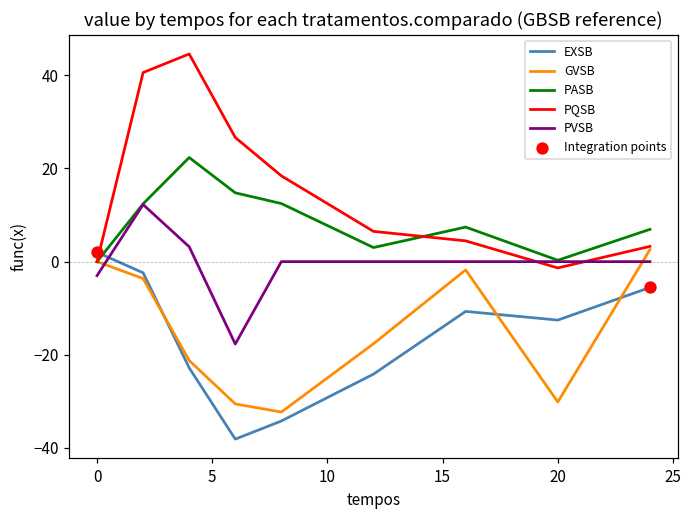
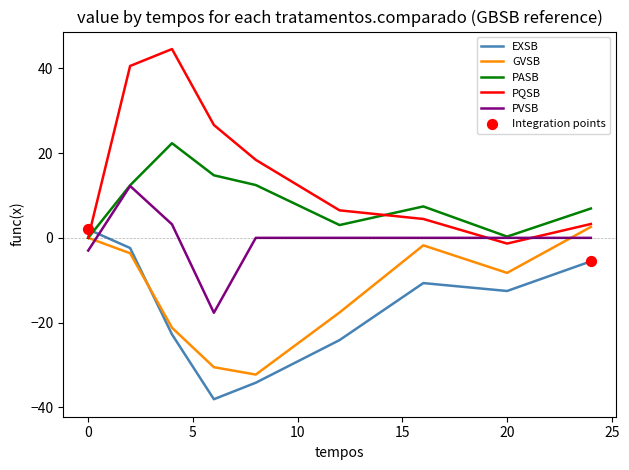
  {
    "EXSB": {
      "20": -13
    },
    "GVSB": {
-     "20": -30
+     "20": -8
    },
    "PVSB": {
      "0": -3
    }
  }
